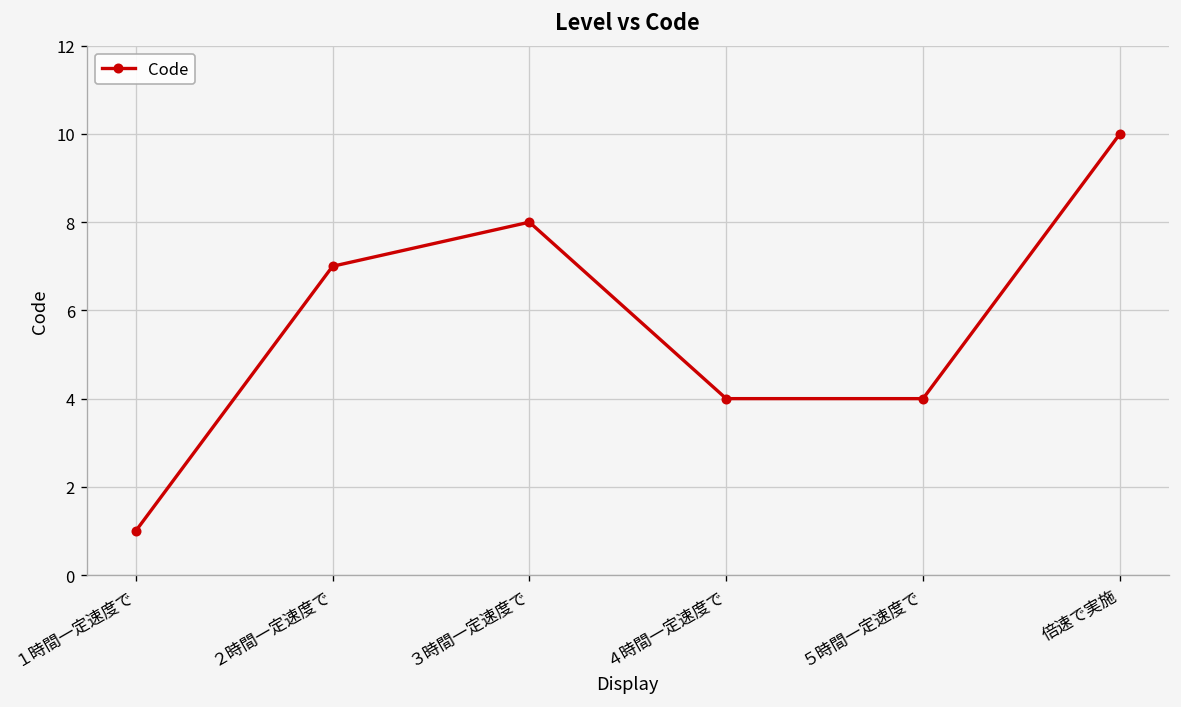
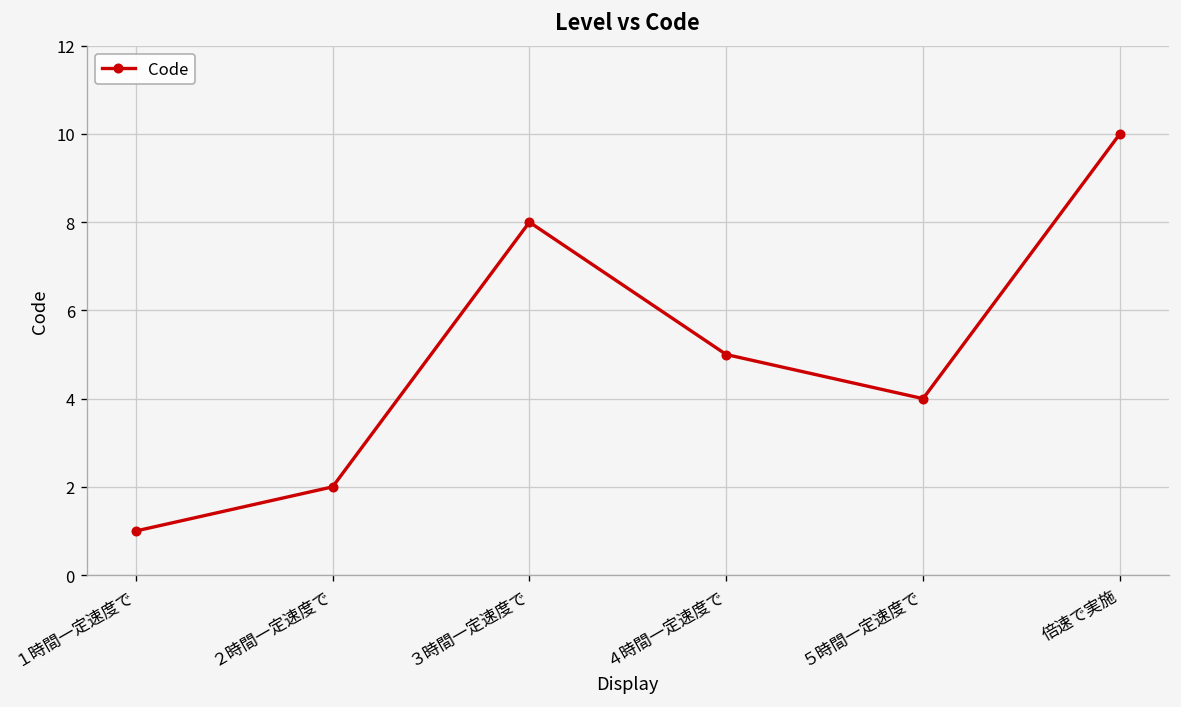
  {
    "１時間一定速度で": 1,
-   "２時間一定速度で": 7,
+   "２時間一定速度で": 2,
    "３時間一定速度で": 8,
-   "４時間一定速度で": 4,
+   "４時間一定速度で": 5,
    "５時間一定速度で": 4,
    "倍速で実施": 10
  }
